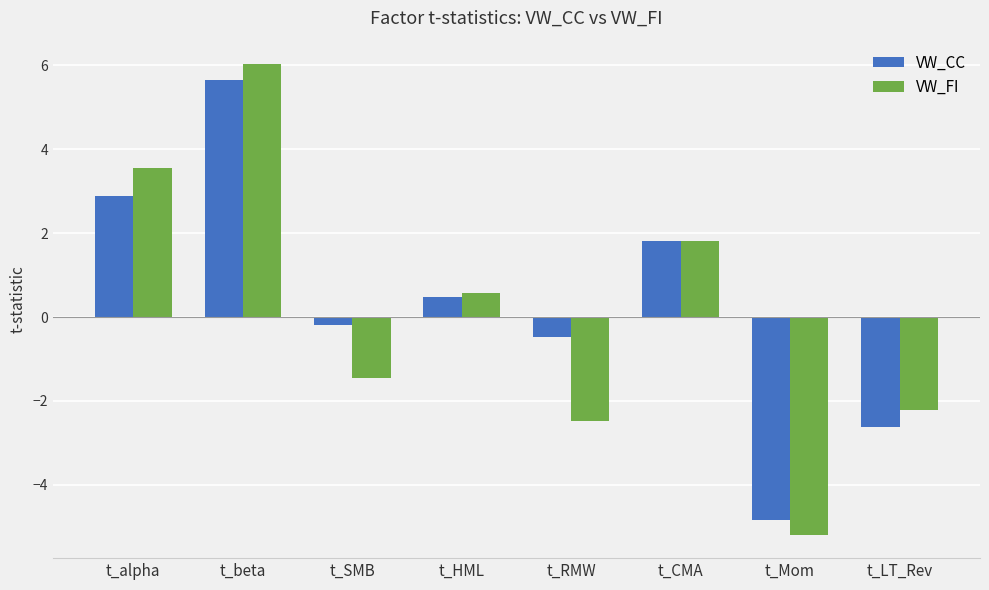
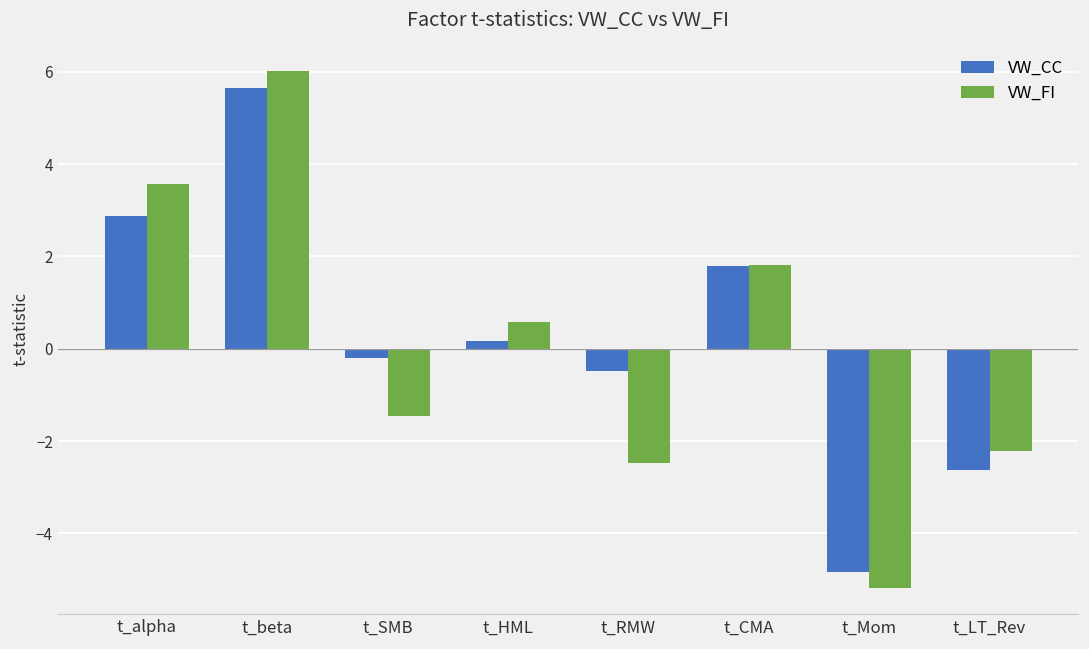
  {
    "VW_CC": {
      "t_alpha": 2.9,
      "t_beta": 5.6,
      "t_SMB": -0.2,
-     "t_HML": 0.5,
+     "t_HML": 0.2,
      "t_RMW": -0.5,
      "t_CMA": 1.8,
      "t_Mom": -4.8,
      "t_LT_Rev": -2.6
    },
    "VW_FI": {
      "t_alpha": 3.6,
      "t_beta": 6.0,
      "t_SMB": -1.5,
      "t_HML": 0.6,
      "t_RMW": -2.5,
      "t_CMA": 1.8,
      "t_Mom": -5.2,
      "t_LT_Rev": -2.2
    }
  }
